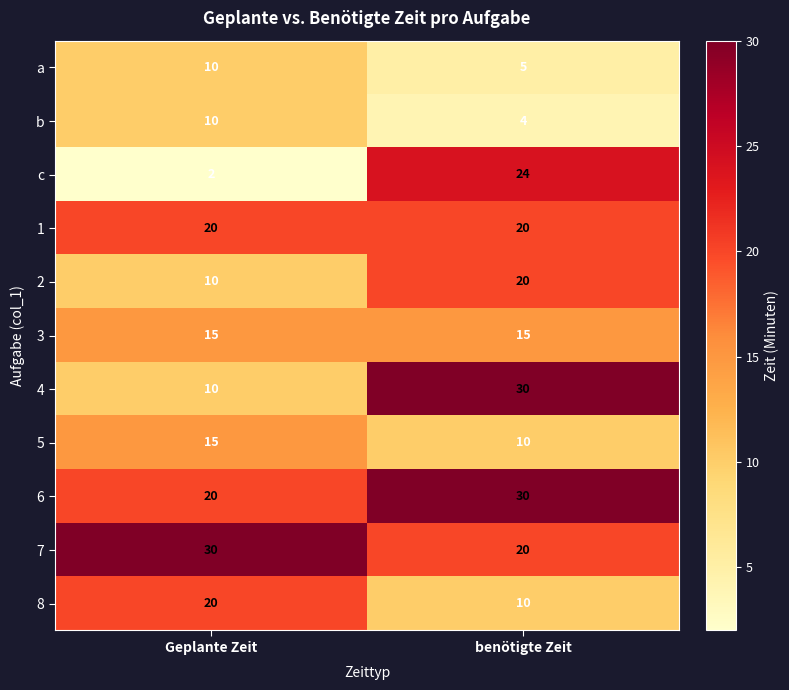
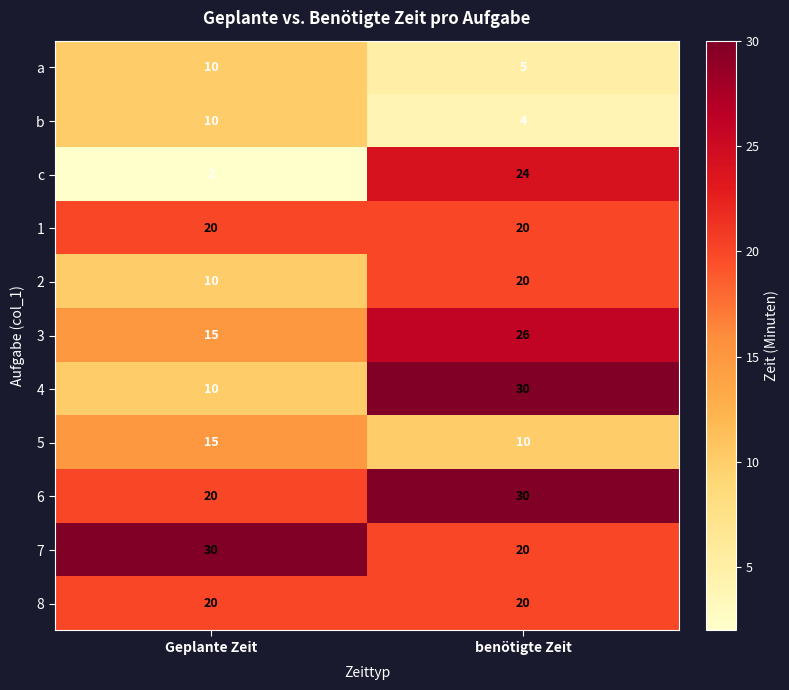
  {
    "a": {
      "Geplante Zeit": 10,
      "benötigte Zeit": 5
    },
    "b": {
      "Geplante Zeit": 10,
      "benötigte Zeit": 4
    },
    "c": {
      "Geplante Zeit": 2,
      "benötigte Zeit": 24
    },
    "1": {
      "Geplante Zeit": 20,
      "benötigte Zeit": 20
    },
    "2": {
      "Geplante Zeit": 10,
      "benötigte Zeit": 20
    },
    "3": {
      "Geplante Zeit": 15,
-     "benötigte Zeit": 15
+     "benötigte Zeit": 26
    },
    "4": {
      "Geplante Zeit": 10,
      "benötigte Zeit": 30
    },
    "5": {
      "Geplante Zeit": 15,
      "benötigte Zeit": 10
    },
    "6": {
      "Geplante Zeit": 20,
      "benötigte Zeit": 30
    },
    "7": {
      "Geplante Zeit": 30,
      "benötigte Zeit": 20
    },
    "8": {
      "Geplante Zeit": 20,
-     "benötigte Zeit": 10
+     "benötigte Zeit": 20
    }
  }
